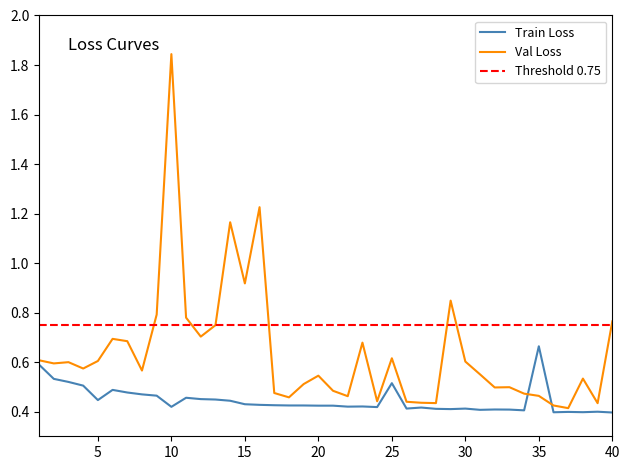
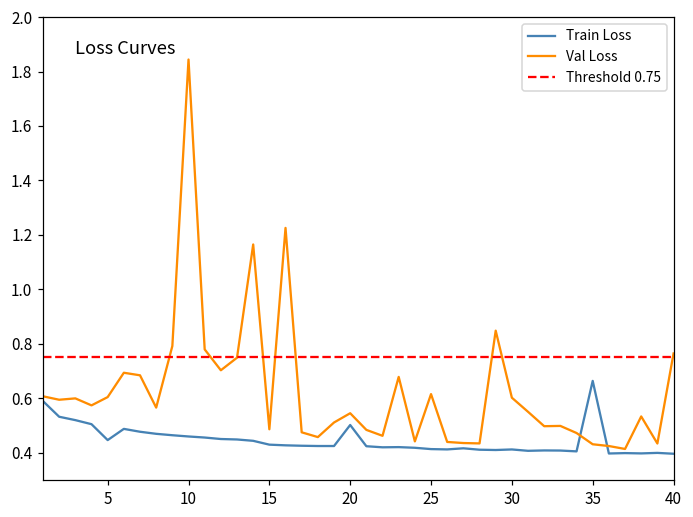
  {
    "Train Loss": {
      "5": 0.45,
-     "10": 0.42,
+     "10": 0.46,
      "15": 0.43,
-     "20": 0.42,
-     "25": 0.51,
+     "20": 0.50,
+     "25": 0.41,
      "30": 0.41,
      "35": 0.66,
      "40": 0.40
    },
    "Val Loss": {
      "5": 0.60,
      "10": 1.84,
-     "15": 0.92,
+     "15": 0.49,
      "20": 0.54,
      "25": 0.62,
      "30": 0.60,
-     "35": 0.46,
+     "35": 0.43,
      "40": 0.76
    }
  }
